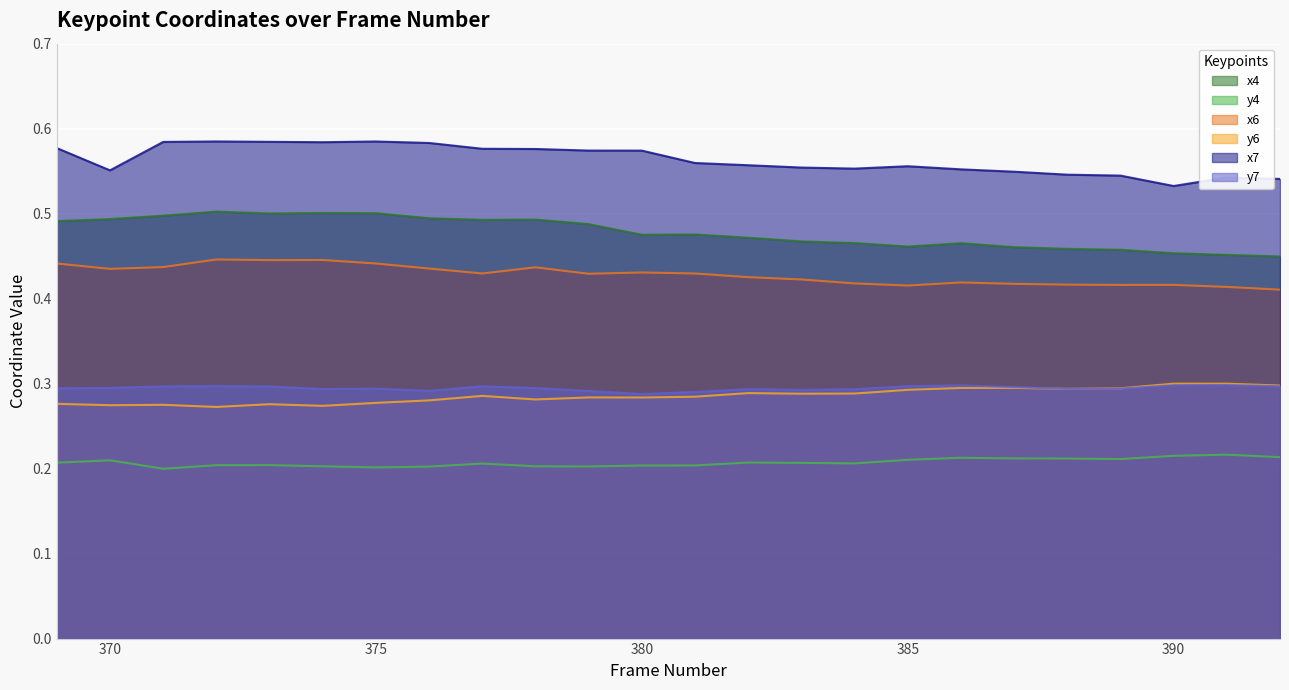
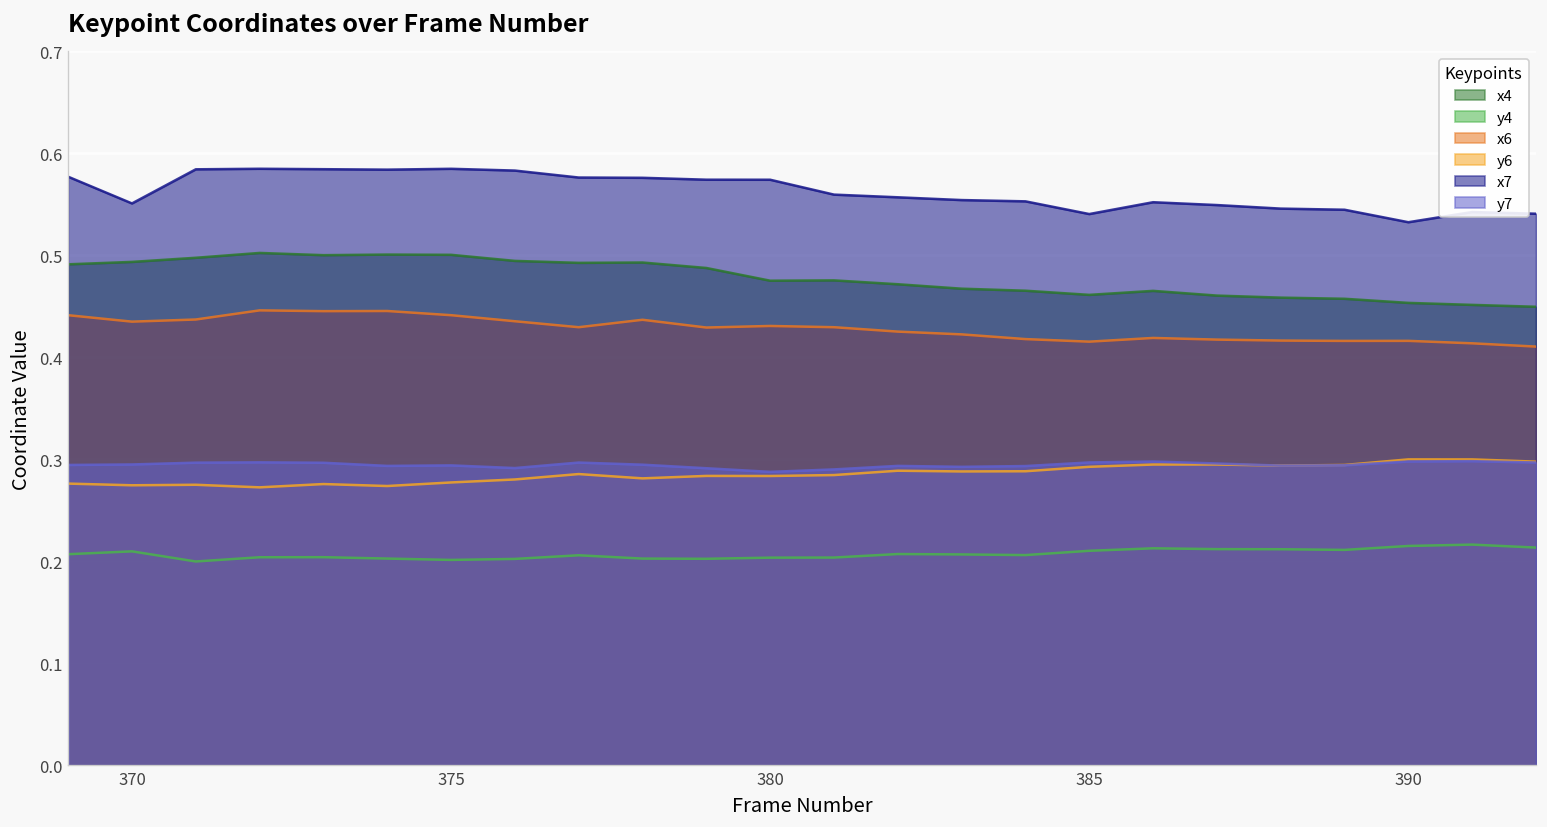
  {
    "x7": {
      "370": 0.55,
      "375": 0.58,
      "380": 0.57,
-     "385": 0.56,
+     "385": 0.54,
      "390": 0.53
    },
    "y7": {
      "370": 0.29,
      "375": 0.29,
      "380": 0.29,
      "385": 0.30
    }
  }
